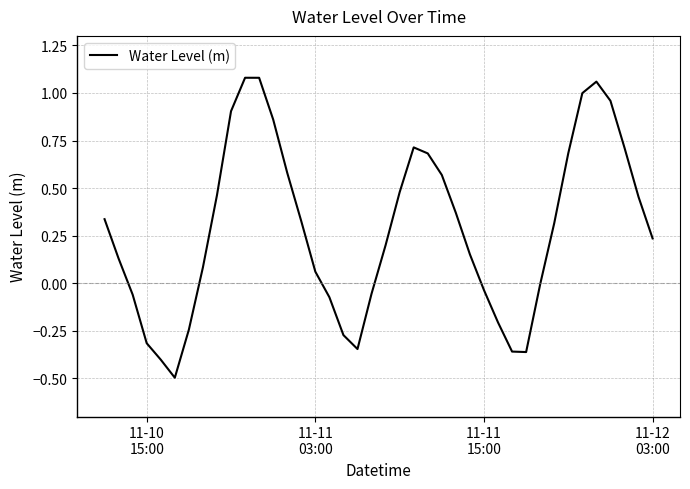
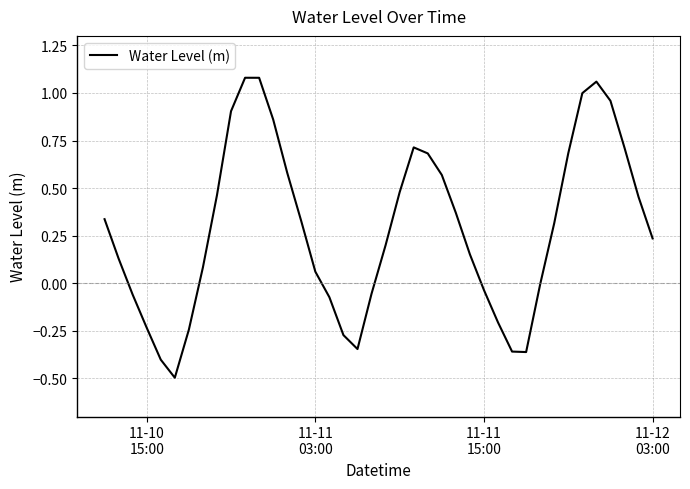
  {
-   "11-10 15:00": -0.31,
+   "11-10 15:00": -0.23,
    "11-11 03:00": 0.06,
    "11-11 15:00": -0.04,
    "11-12 03:00": 0.24
  }
